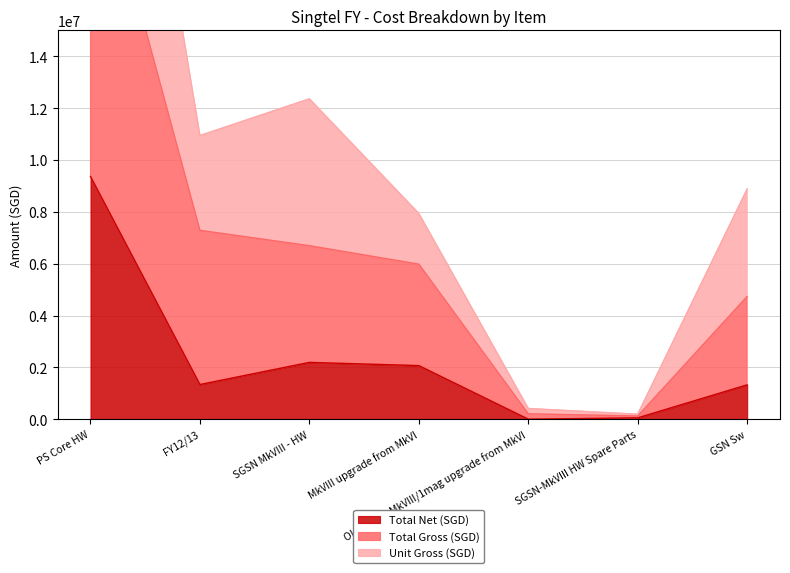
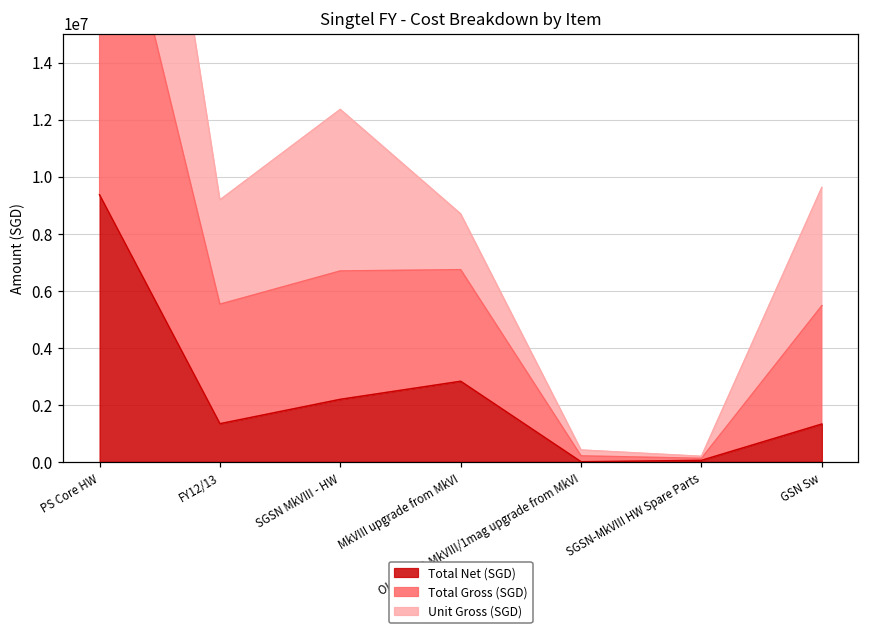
  {
    "Total Net (SGD)": {
      "PS Core HW": 9400000,
      "FY12/13": 1300000,
      "SGSN MkVIII - HW": 2200000,
-     "MkVIII upgrade from MkVI": 2100000,
+     "MkVIII upgrade from MkVI": 2800000,
      "OLP SGSN-MkVIII/1mag upgrade from MkVI": 0,
      "GSN Sw": 1300000
    },
    "Total Gross (SGD)": {
-     "FY12/13": 6000000,
+     "FY12/13": 4200000,
      "SGSN MkVIII - HW": 4500000,
      "MkVIII upgrade from MkVI": 3900000,
      "OLP SGSN-MkVIII/1mag upgrade from MkVI": 200000,
-     "GSN Sw": 3400000
+     "GSN Sw": 4100000
    },
    "Unit Gross (SGD)": {
      "FY12/13": 3700000,
      "SGSN MkVIII - HW": 5700000,
      "MkVIII upgrade from MkVI": 2000000,
      "OLP SGSN-MkVIII/1mag upgrade from MkVI": 200000,
      "GSN Sw": 4100000
    }
  }
